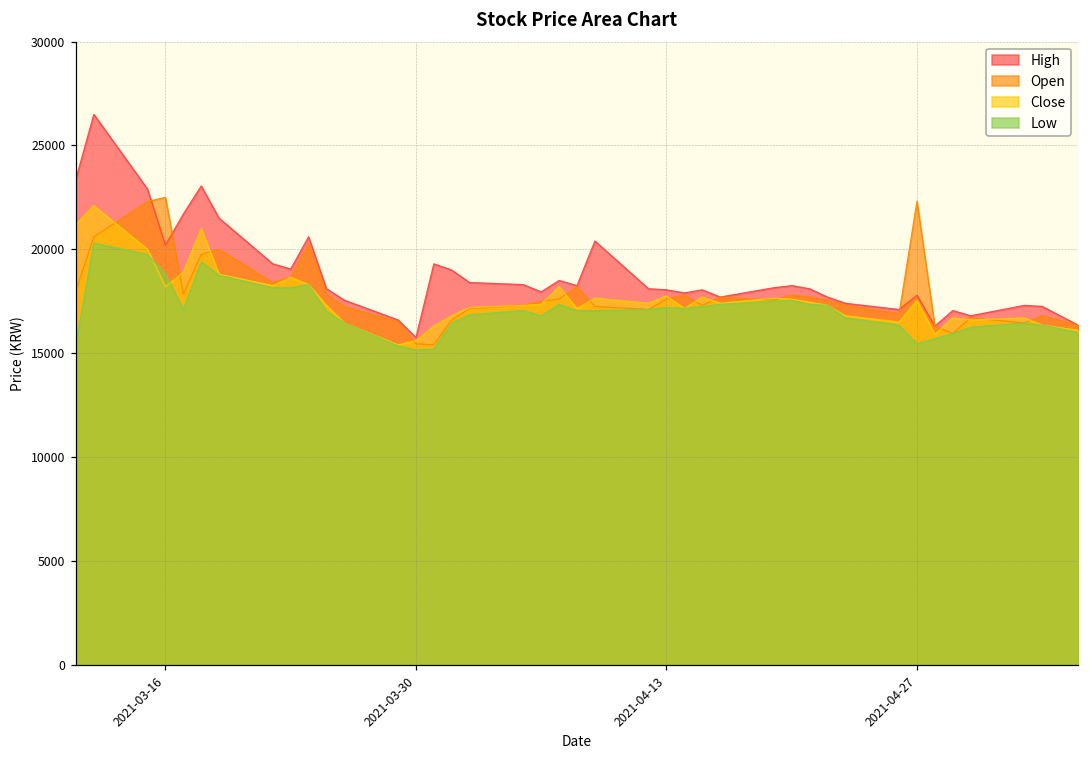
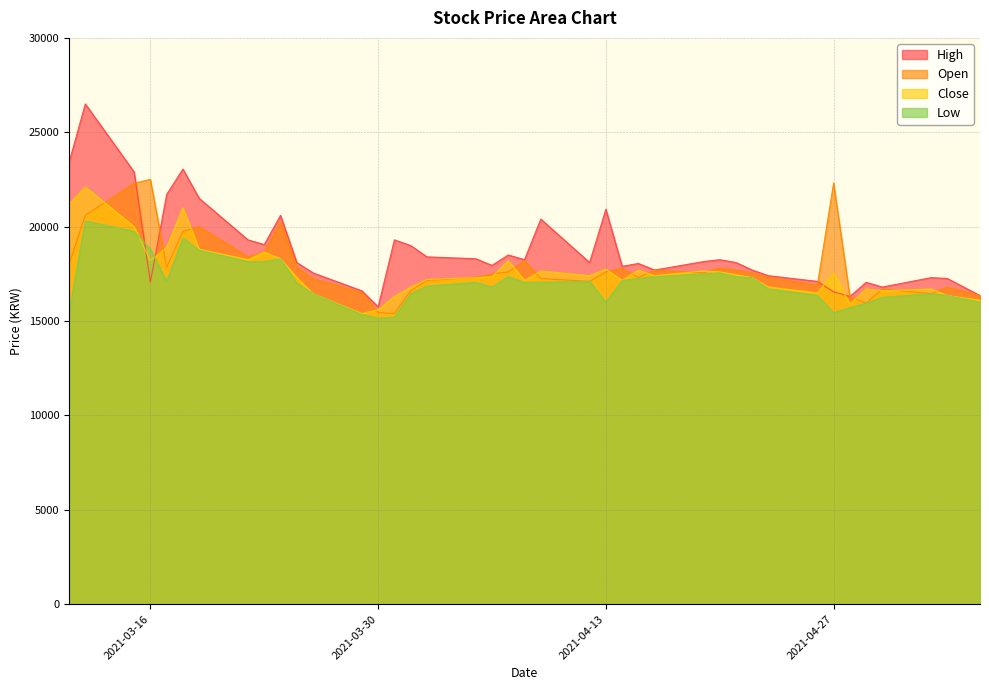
  {
    "High": {
-     "2021-03-16": 20200,
+     "2021-03-16": 17100,
      "2021-03-30": 15800,
-     "2021-04-13": 18100,
-     "2021-04-27": 17800
+     "2021-04-13": 20900,
+     "2021-04-27": 16600
    },
    "Open": {
      "2021-03-16": 22500,
      "2021-03-30": 15500,
      "2021-04-13": 17600,
      "2021-04-27": 22300
    },
    "Close": {
      "2021-03-16": 18200,
      "2021-03-30": 15600,
      "2021-04-13": 17800,
      "2021-04-27": 17500
    },
    "Low": {
      "2021-03-16": 18800,
      "2021-03-30": 15200,
-     "2021-04-13": 17200,
+     "2021-04-13": 16000,
      "2021-04-27": 15400
    }
  }
